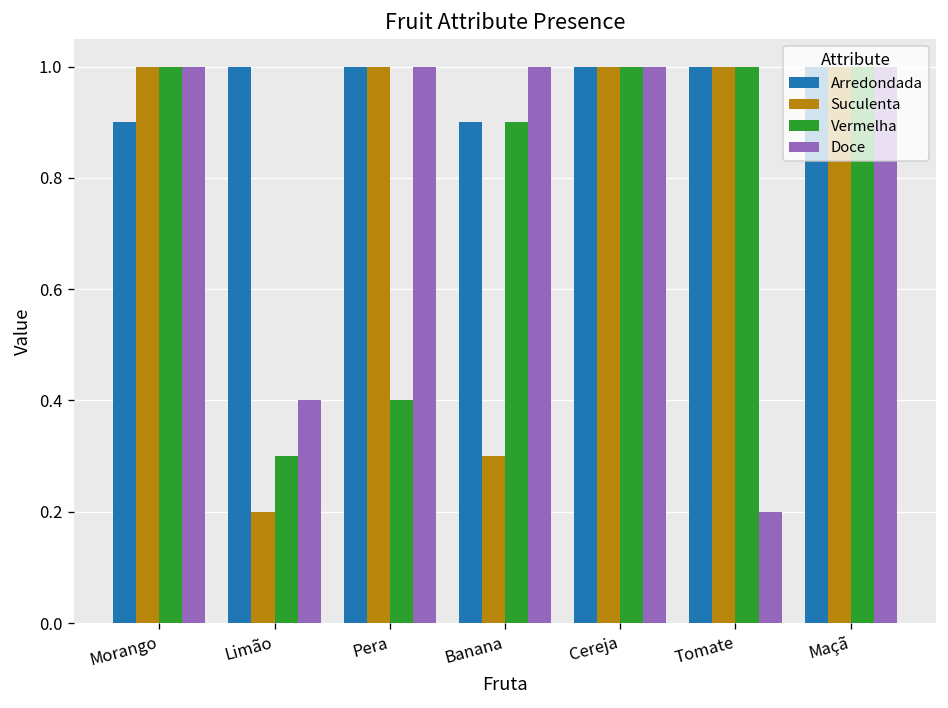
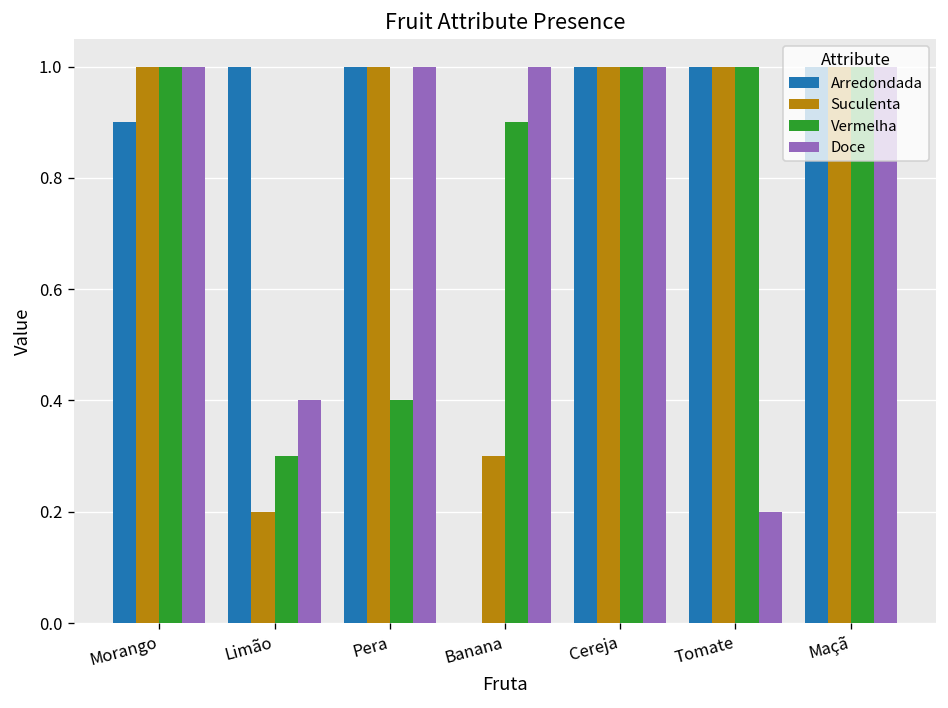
  {
    "Arredondada": {
      "Morango": 0.9,
      "Limão": 1.0,
      "Pera": 1.0,
-     "Banana": 0.9,
+     "Banana": 0.0,
      "Cereja": 1.0,
      "Tomate": 1.0
    },
    "Suculenta": {
      "Morango": 1.0,
      "Limão": 0.2,
      "Pera": 1.0,
      "Banana": 0.3,
      "Cereja": 1.0,
      "Tomate": 1.0
    },
    "Vermelha": {
      "Morango": 1.0,
      "Limão": 0.3,
      "Pera": 0.4,
      "Banana": 0.9,
      "Cereja": 1.0,
      "Tomate": 1.0
    },
    "Doce": {
      "Morango": 1.0,
      "Limão": 0.4,
      "Pera": 1.0,
      "Banana": 1.0,
      "Cereja": 1.0,
      "Tomate": 0.2
    }
  }
